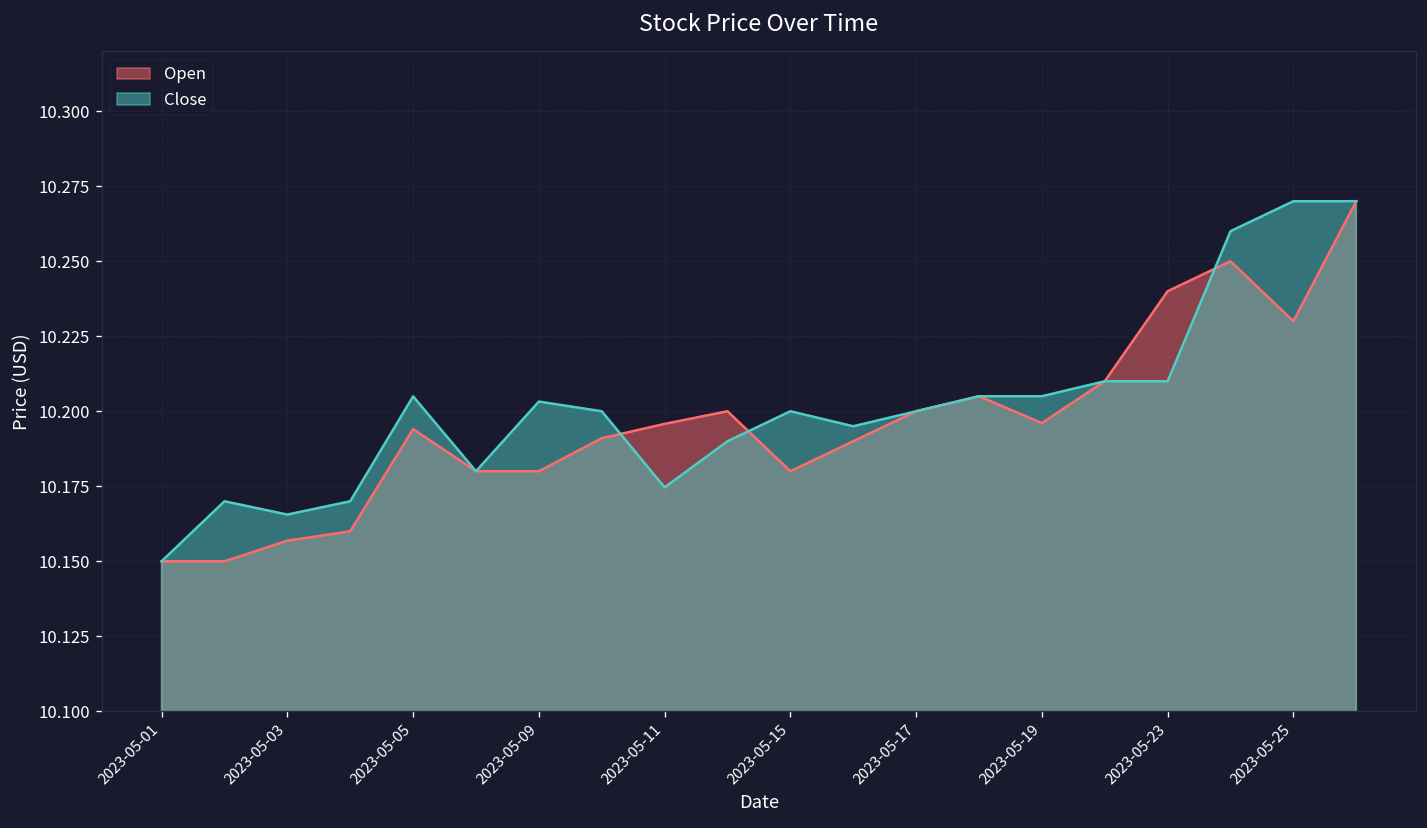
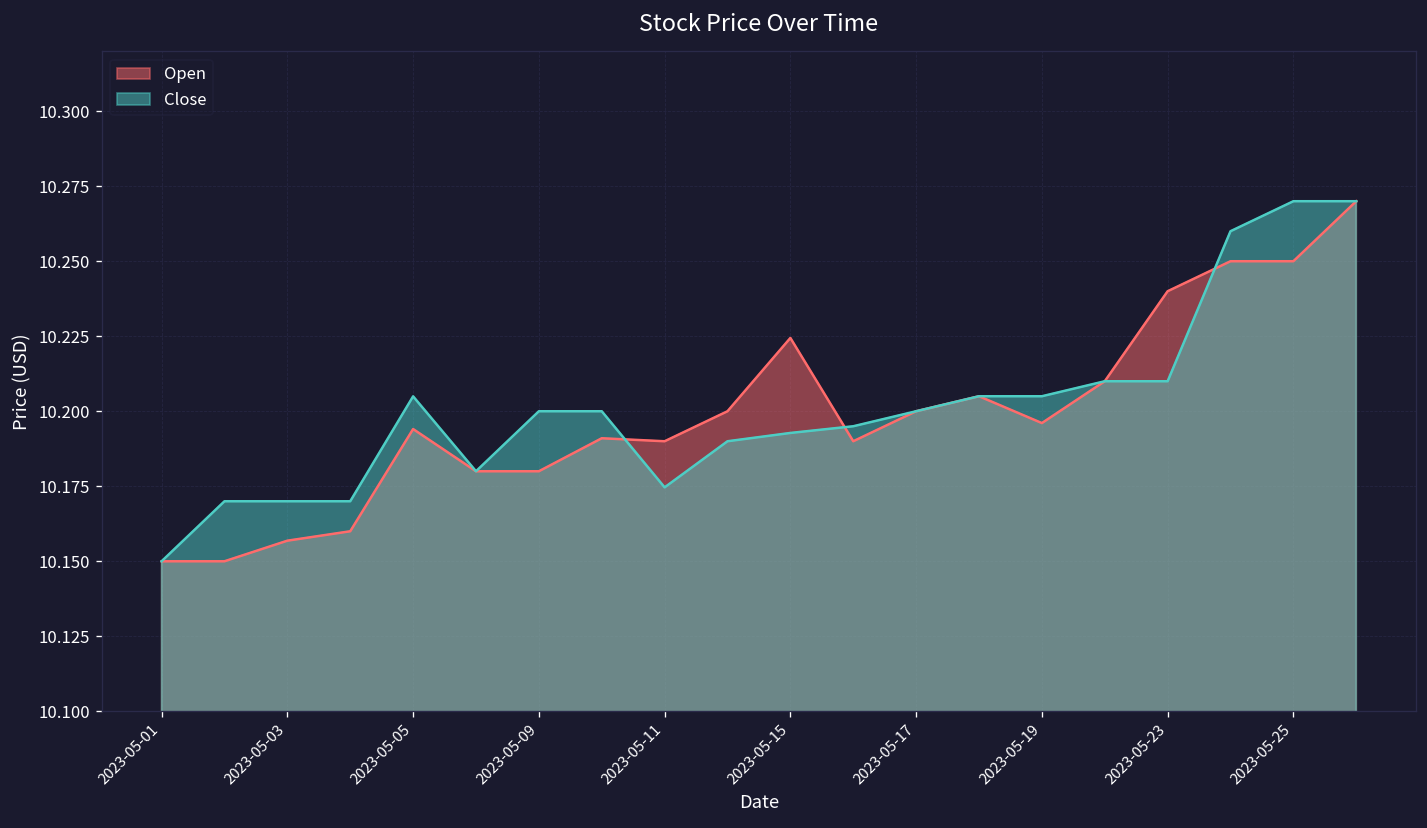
  {
    "Open": {
      "2023-05-03": 10.157,
      "2023-05-05": 10.194,
      "2023-05-09": 10.180,
-     "2023-05-11": 10.196,
-     "2023-05-15": 10.180,
+     "2023-05-11": 10.190,
+     "2023-05-15": 10.224,
      "2023-05-19": 10.196,
      "2023-05-23": 10.240,
-     "2023-05-25": 10.23
+     "2023-05-25": 10.25
    },
    "Close": {
-     "2023-05-03": 10.166,
+     "2023-05-03": 10.170,
      "2023-05-05": 10.205,
-     "2023-05-09": 10.203,
+     "2023-05-09": 10.200,
      "2023-05-11": 10.175,
-     "2023-05-15": 10.200,
+     "2023-05-15": 10.193,
      "2023-05-19": 10.205,
      "2023-05-23": 10.210,
      "2023-05-25": 10.270
    }
  }
